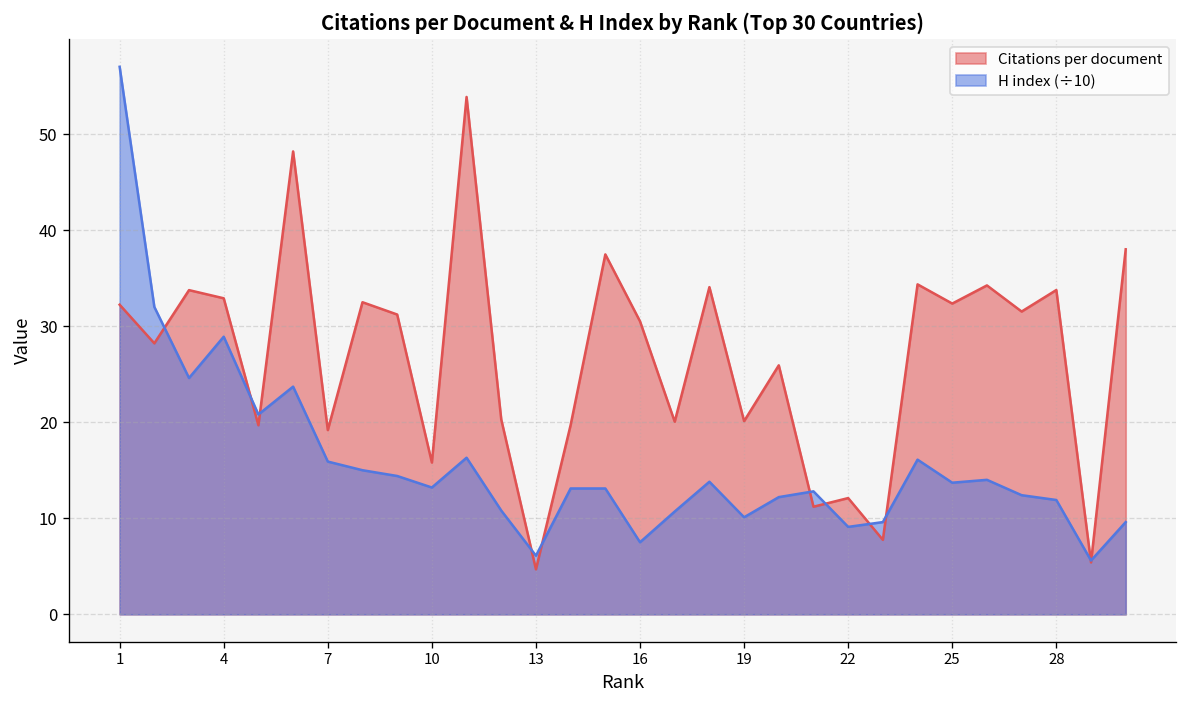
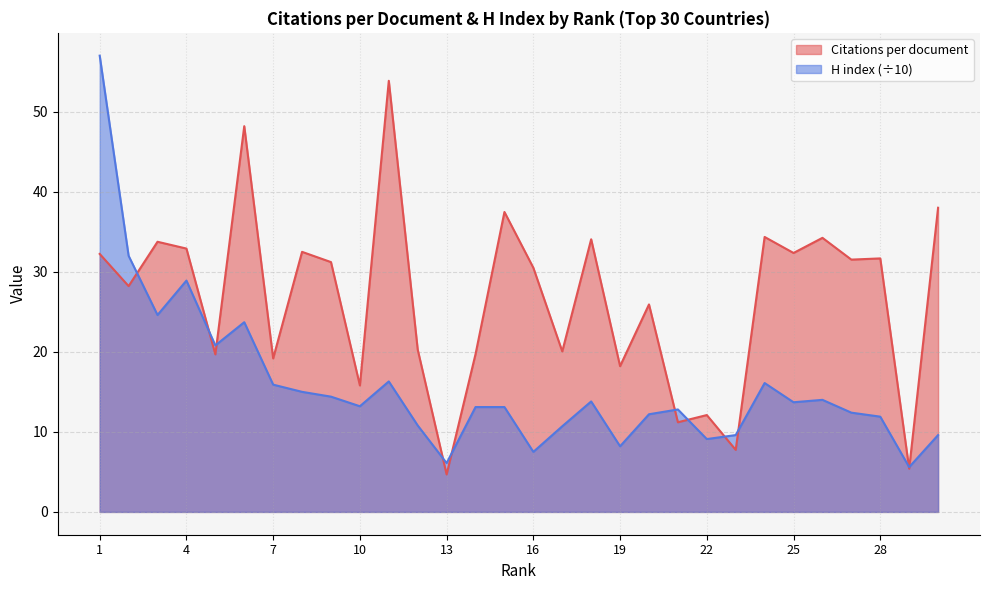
  {
    "Citations per document": {
      "1": 32,
      "4": 33,
      "7": 19,
      "10": 16,
      "13": 5,
      "16": 31,
-     "19": 20,
+     "19": 18,
      "22": 12,
      "25": 32,
-     "28": 34
+     "28": 32
    },
    "H index (÷10)": {
      "1": 57,
      "4": 29,
      "7": 16,
      "10": 13,
      "13": 6,
      "16": 8,
-     "19": 10,
+     "19": 8,
      "22": 9,
      "25": 14,
      "28": 12
    }
  }
